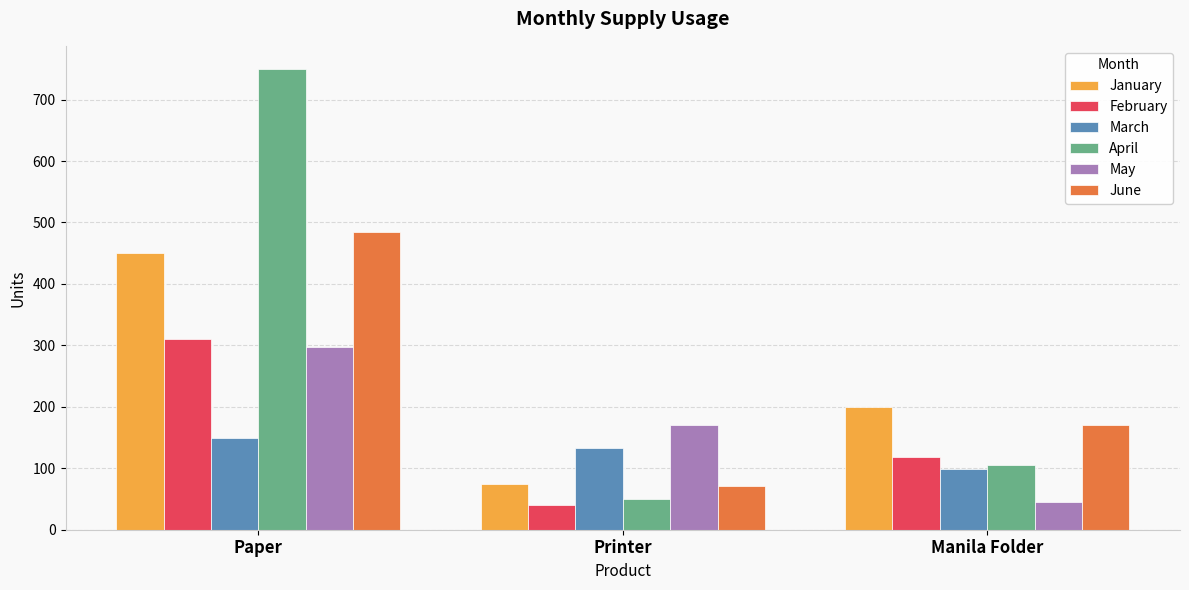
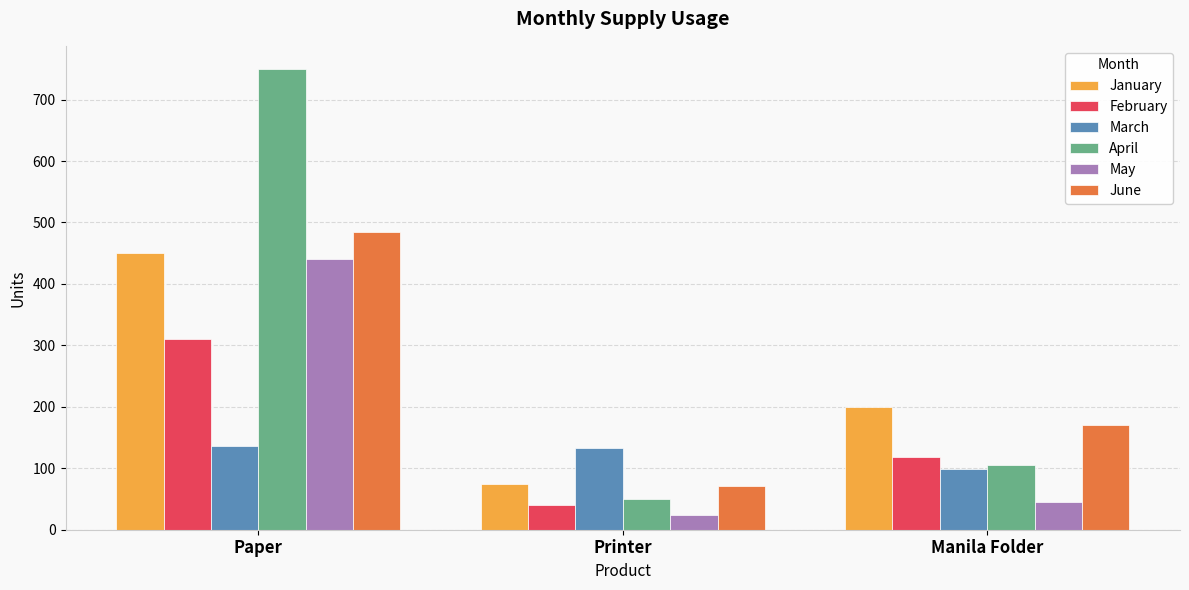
  {
    "March": {
-     "Paper": 150,
+     "Paper": 140,
      "Printer": 130,
      "Manila Folder": 100
    },
    "April": {
      "Paper": 750,
      "Printer": 50,
      "Manila Folder": 110
    },
    "May": {
-     "Paper": 300,
-     "Printer": 170,
+     "Paper": 440,
+     "Printer": 20,
      "Manila Folder": 50
    }
  }
